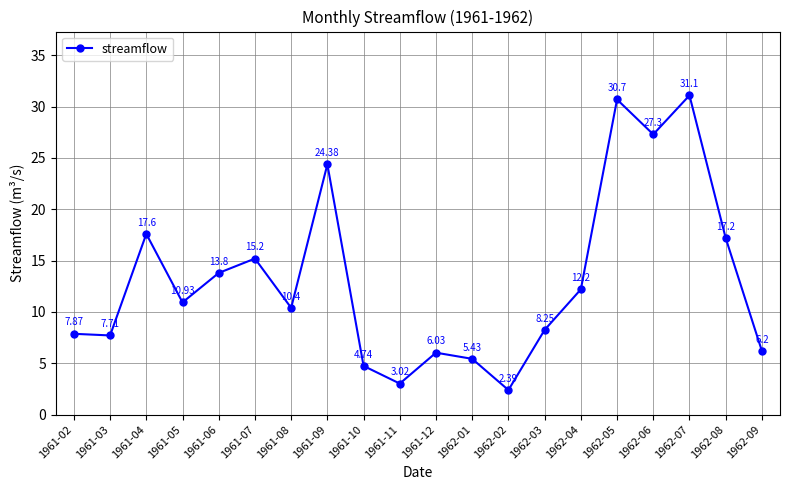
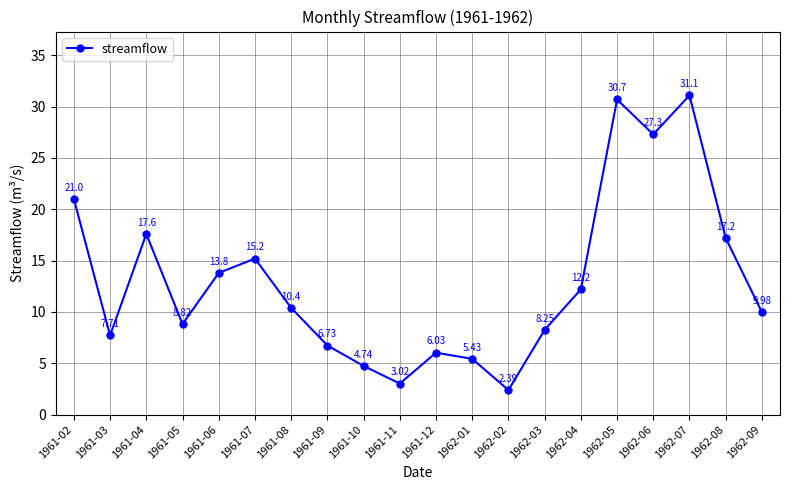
  {
-   "1961-02": 7.87,
+   "1961-02": 21.0,
    "1961-03": 7.71,
    "1961-04": 17.6,
-   "1961-05": 10.93,
+   "1961-05": 8.82,
    "1961-06": 13.8,
    "1961-07": 15.2,
    "1961-08": 10.4,
-   "1961-09": 24.38,
+   "1961-09": 6.73,
    "1961-10": 4.74,
    "1961-11": 3.02,
    "1961-12": 6.03,
    "1962-01": 5.43,
    "1962-02": 2.39,
    "1962-03": 8.25,
    "1962-04": 12.2,
    "1962-05": 30.7,
    "1962-06": 27.3,
    "1962-07": 31.1,
    "1962-08": 17.2,
-   "1962-09": 6.2
+   "1962-09": 9.98
  }
